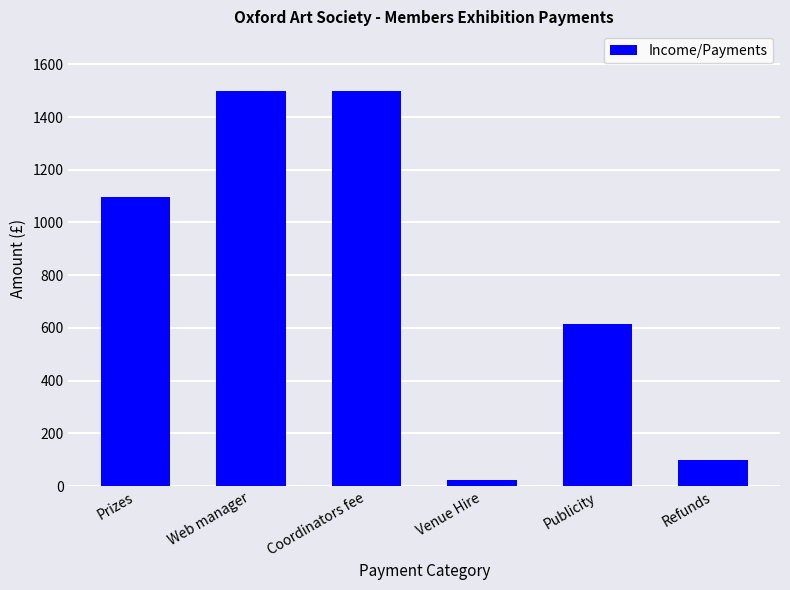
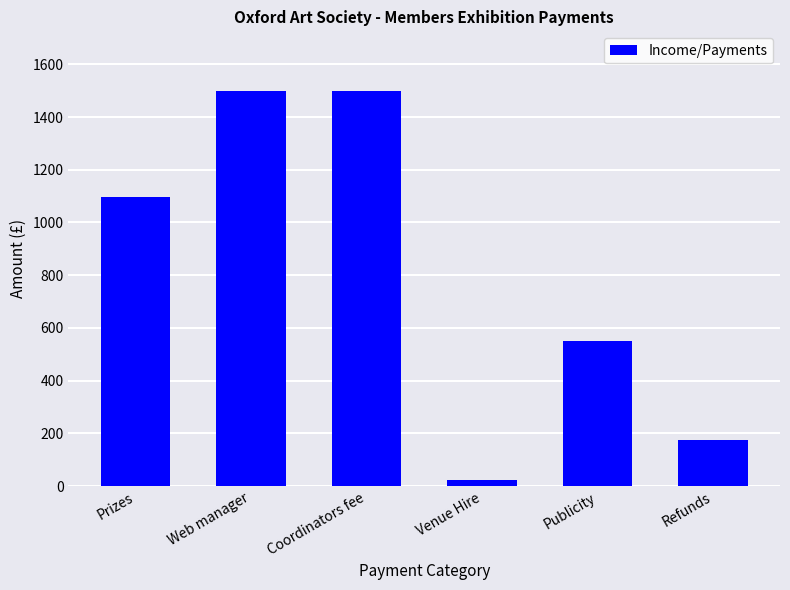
  {
    "Prizes": 1100,
    "Web manager": 1500,
    "Coordinators fee": 1500,
    "Venue Hire": 20,
-   "Publicity": 620,
-   "Refunds": 100
+   "Publicity": 550,
+   "Refunds": 180
  }
